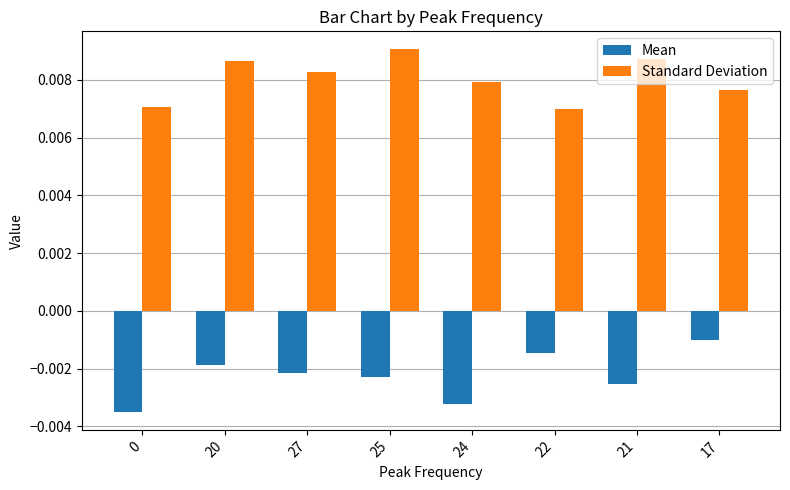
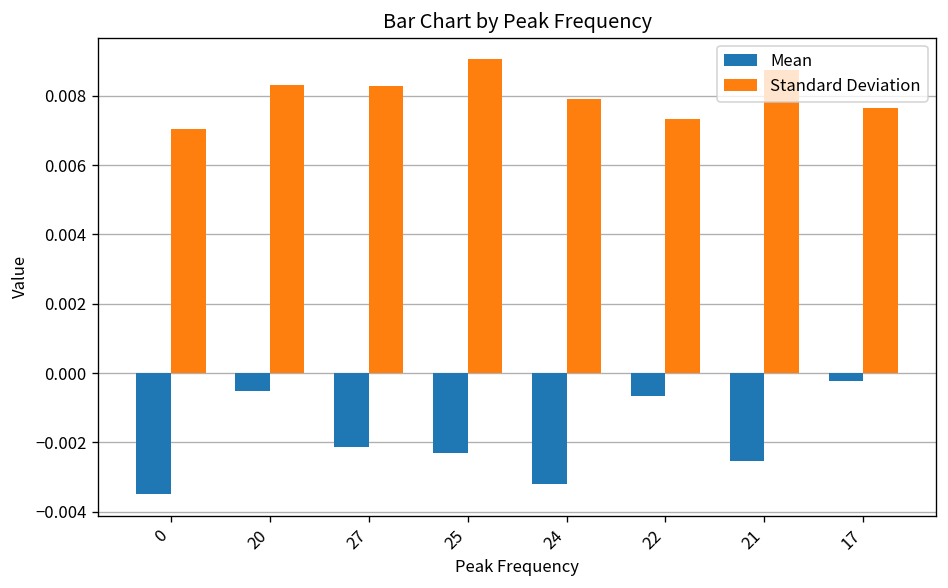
  {
    "Mean": {
      "0": -0.0035,
-     "20": -0.0019,
+     "20": -0.0005,
      "27": -0.0021,
      "25": -0.0023,
      "24": -0.0032,
-     "22": -0.0015,
+     "22": -0.0007,
      "21": -0.0025,
-     "17": -0.0010
+     "17": -0.0002
    },
    "Standard Deviation": {
      "0": 0.0071,
-     "20": 0.0086,
+     "20": 0.0083,
      "27": 0.0083,
      "25": 0.0091,
      "24": 0.0079,
-     "22": 0.0070,
+     "22": 0.0073,
      "17": 0.0077
    }
  }
